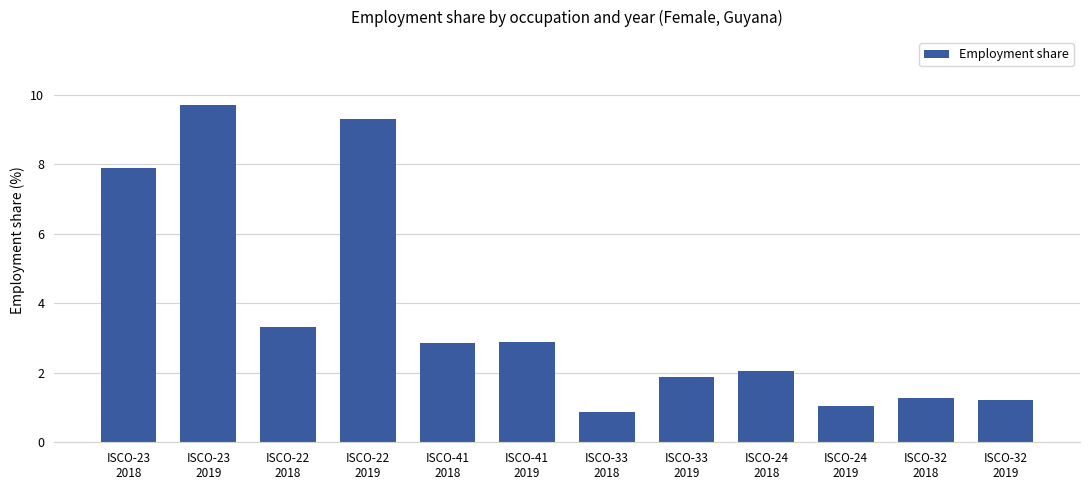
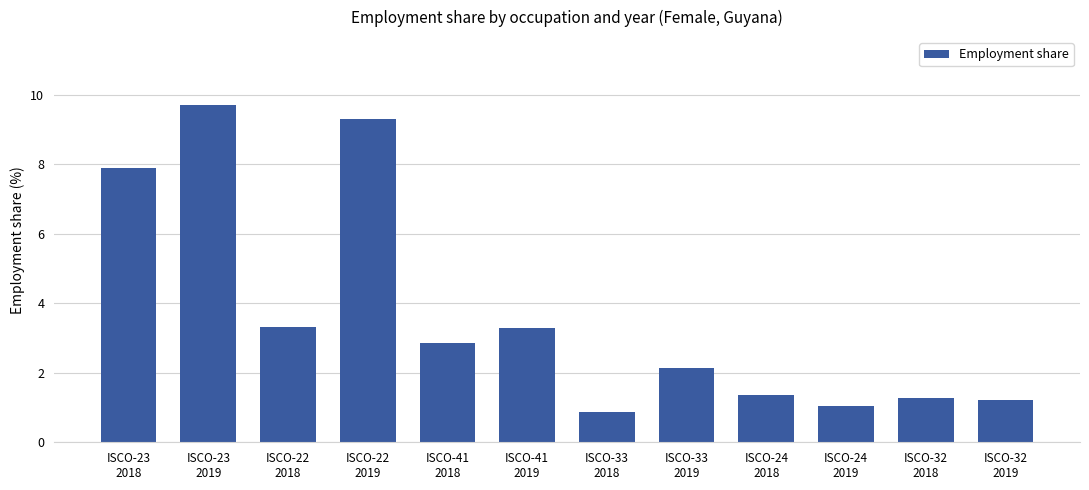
  {
    "ISCO-23 2018": 7.9,
    "ISCO-23 2019": 9.7,
    "ISCO-22 2018": 3.3,
    "ISCO-22 2019": 9.3,
    "ISCO-41 2018": 2.9,
-   "ISCO-41 2019": 2.9,
+   "ISCO-41 2019": 3.3,
    "ISCO-33 2018": 0.9,
-   "ISCO-33 2019": 1.9,
-   "ISCO-24 2018": 2.1,
+   "ISCO-33 2019": 2.1,
+   "ISCO-24 2018": 1.4,
    "ISCO-24 2019": 1.1,
    "ISCO-32 2018": 1.3,
    "ISCO-32 2019": 1.2
  }
